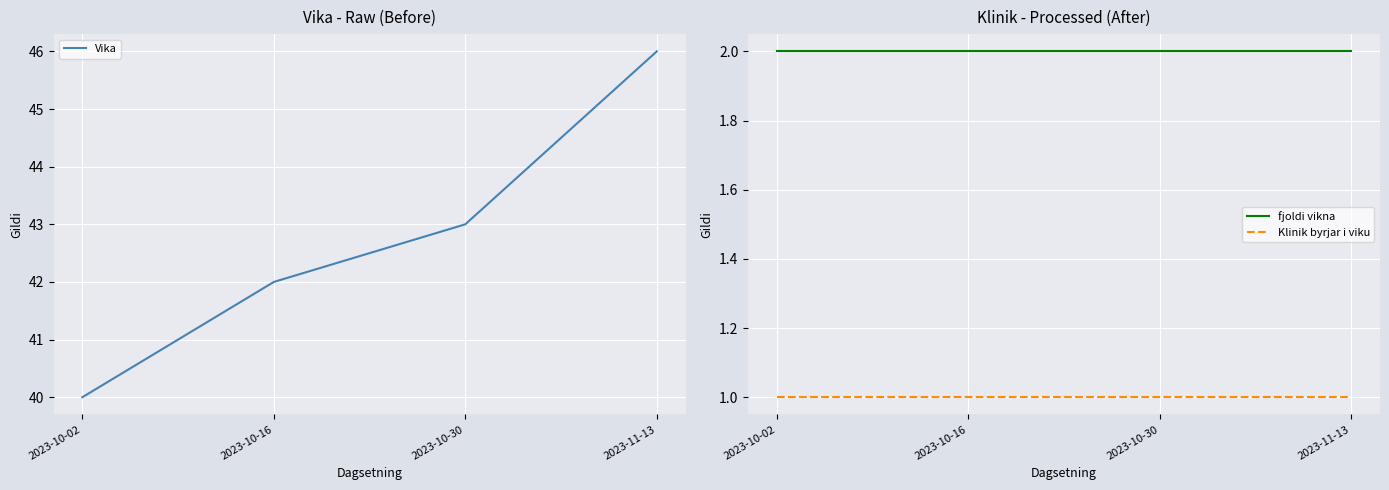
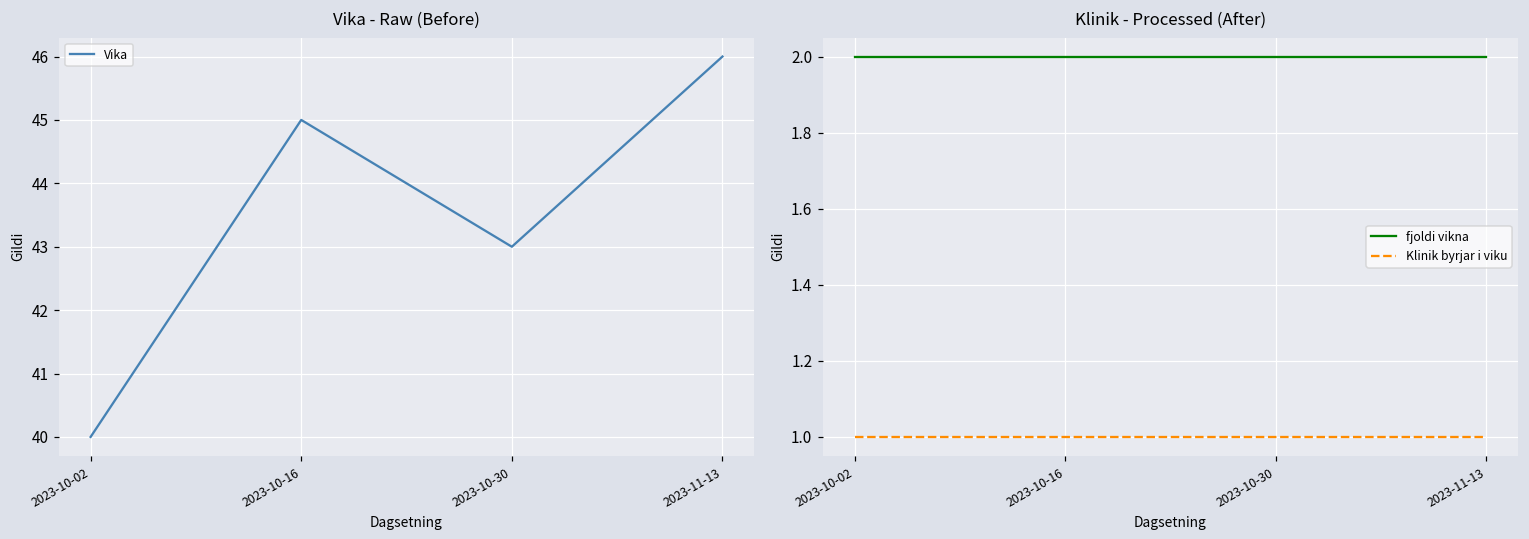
  {
    "Vika - Raw (Before)": {
      "2023-10-02": 40,
-     "2023-10-16": 42,
+     "2023-10-16": 45,
      "2023-10-30": 43,
      "2023-11-13": 46
    },
    "Klinik - Processed (After)": {
      "fjoldi vikna": {
        "2023-10-02": 2.00,
        "2023-10-16": 2.00,
        "2023-10-30": 2.00,
        "2023-11-13": 2.00
      },
      "Klinik byrjar i viku": {
        "2023-10-02": 1.00,
        "2023-10-16": 1.00,
        "2023-10-30": 1.00,
        "2023-11-13": 1.00
      }
    }
  }
